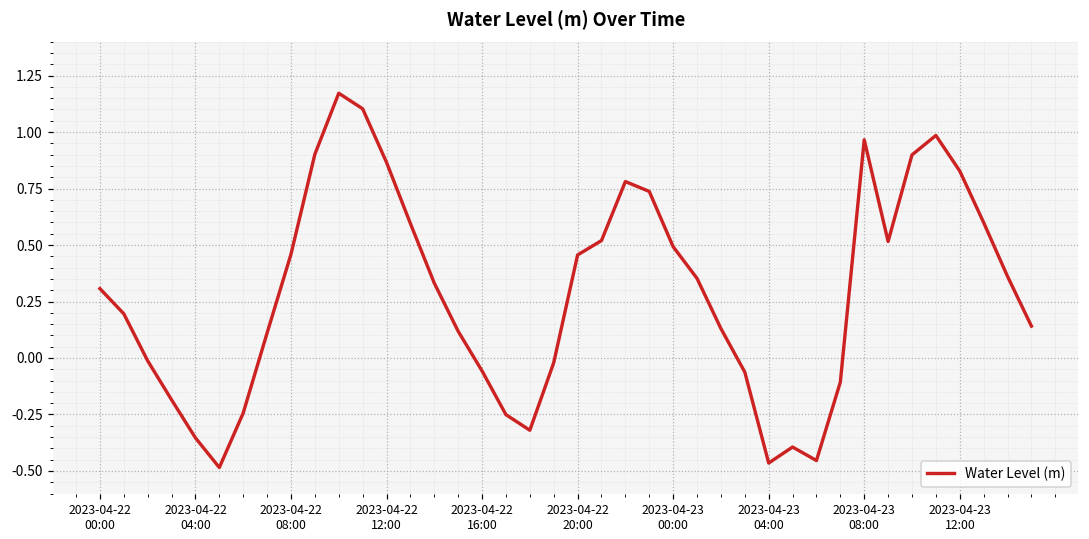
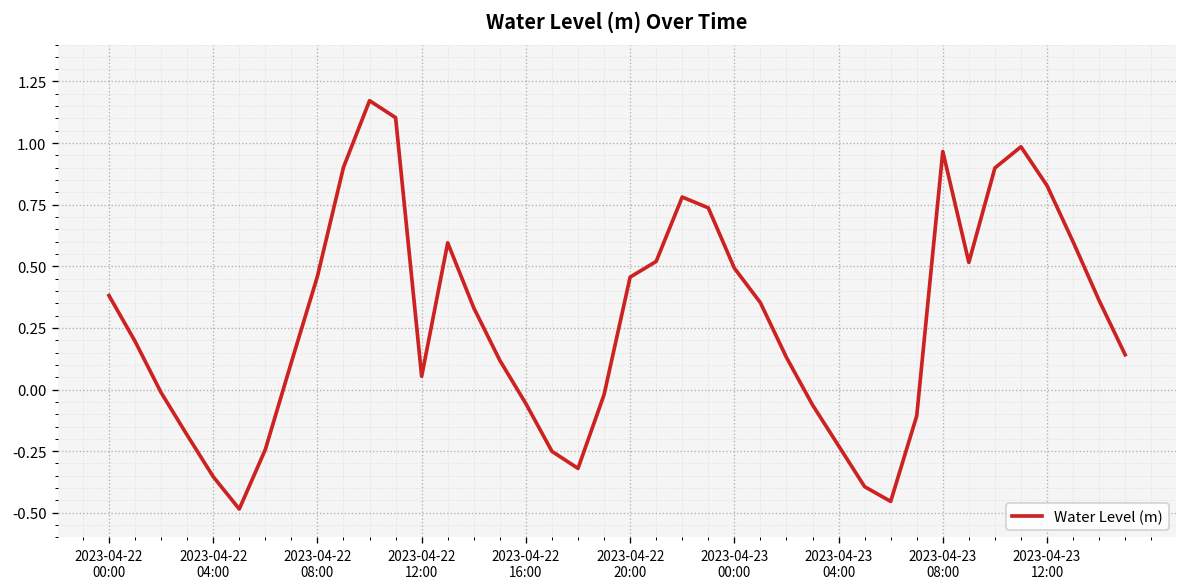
  {
-   "2023-04-22 00:00": 0.31,
+   "2023-04-22 00:00": 0.38,
    "2023-04-22 04:00": -0.35,
    "2023-04-22 08:00": 0.46,
-   "2023-04-22 12:00": 0.87,
+   "2023-04-22 12:00": 0.05,
    "2023-04-22 16:00": -0.06,
    "2023-04-22 20:00": 0.46,
    "2023-04-23 00:00": 0.49,
-   "2023-04-23 04:00": -0.46,
+   "2023-04-23 04:00": -0.23,
    "2023-04-23 08:00": 0.97,
    "2023-04-23 12:00": 0.83
  }
